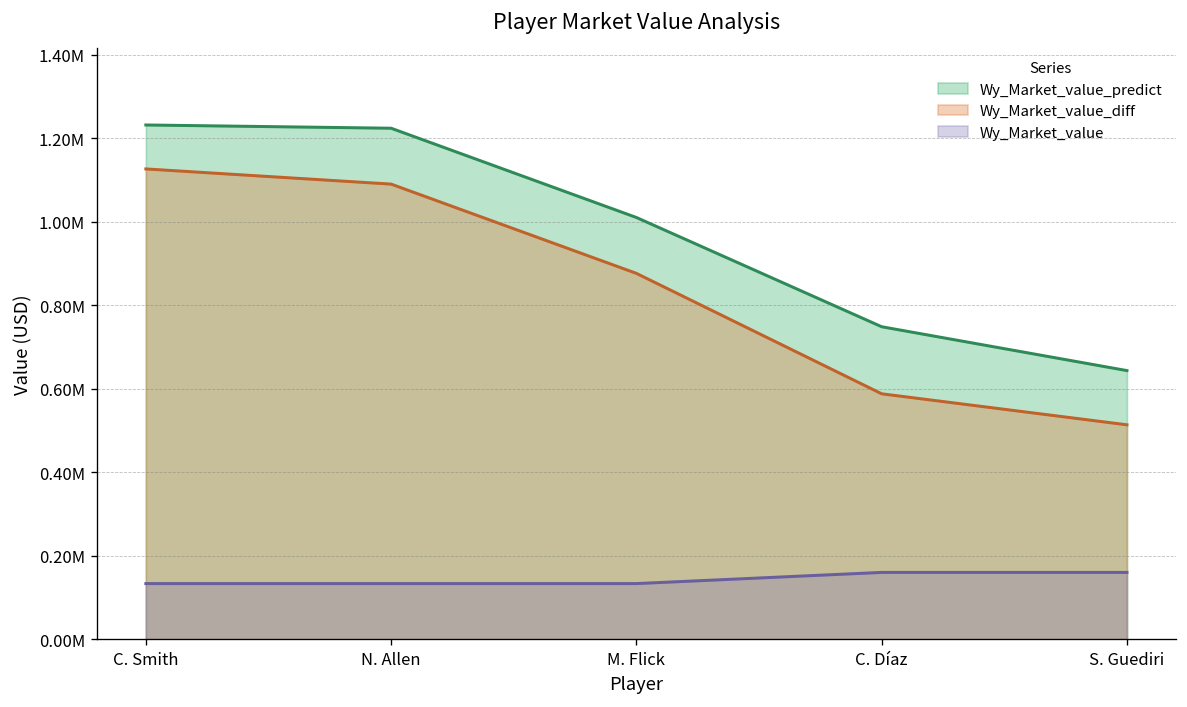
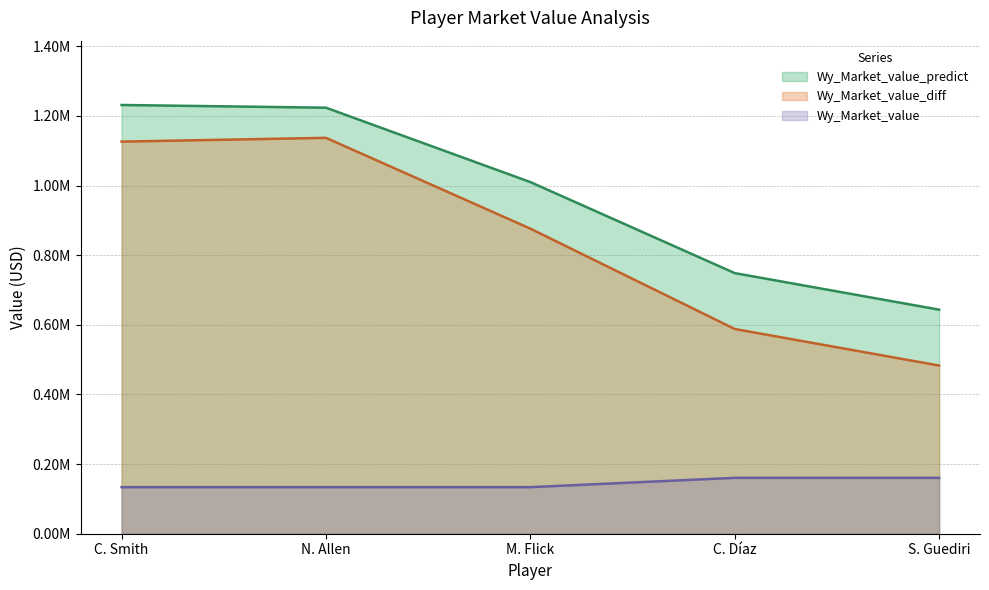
  {
    "Wy_Market_value_diff": {
      "C. Smith": 1130000,
-     "N. Allen": 1090000,
+     "N. Allen": 1140000,
      "M. Flick": 880000,
      "C. Díaz": 590000,
-     "S. Guediri": 510000
+     "S. Guediri": 480000
    }
  }
